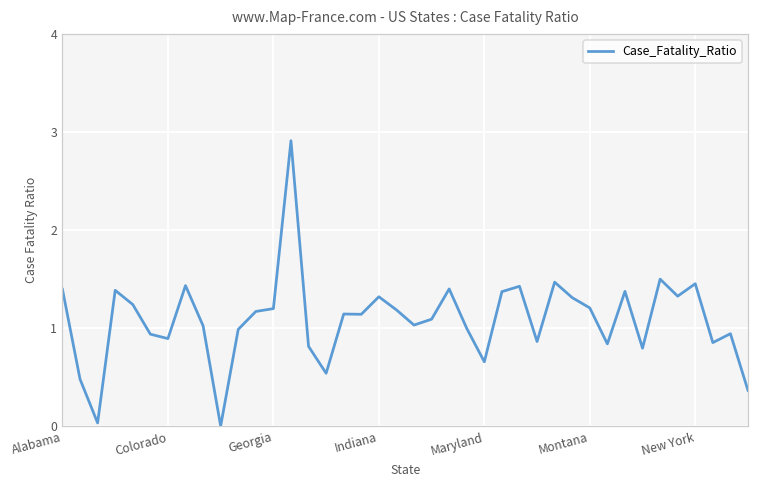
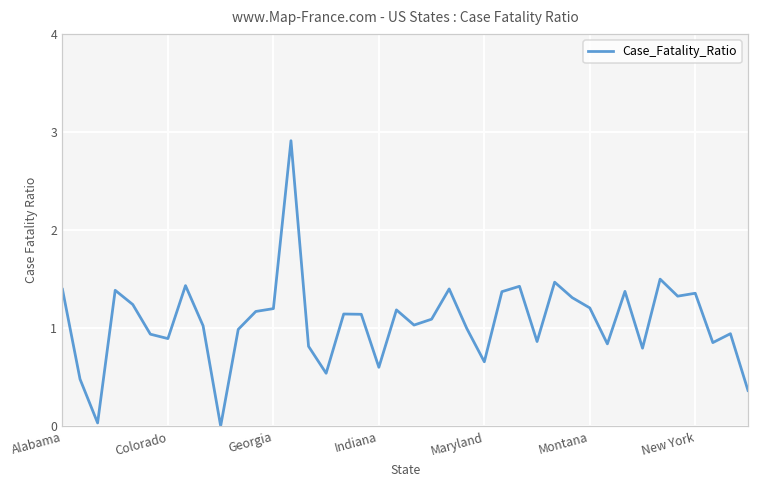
  {
    "Alabama": 1.4,
    "Colorado": 0.9,
    "Georgia": 1.2,
-   "Indiana": 1.3,
+   "Indiana": 0.6,
    "Maryland": 0.7,
    "Montana": 1.2,
-   "New York": 1.5
+   "New York": 1.4
  }
